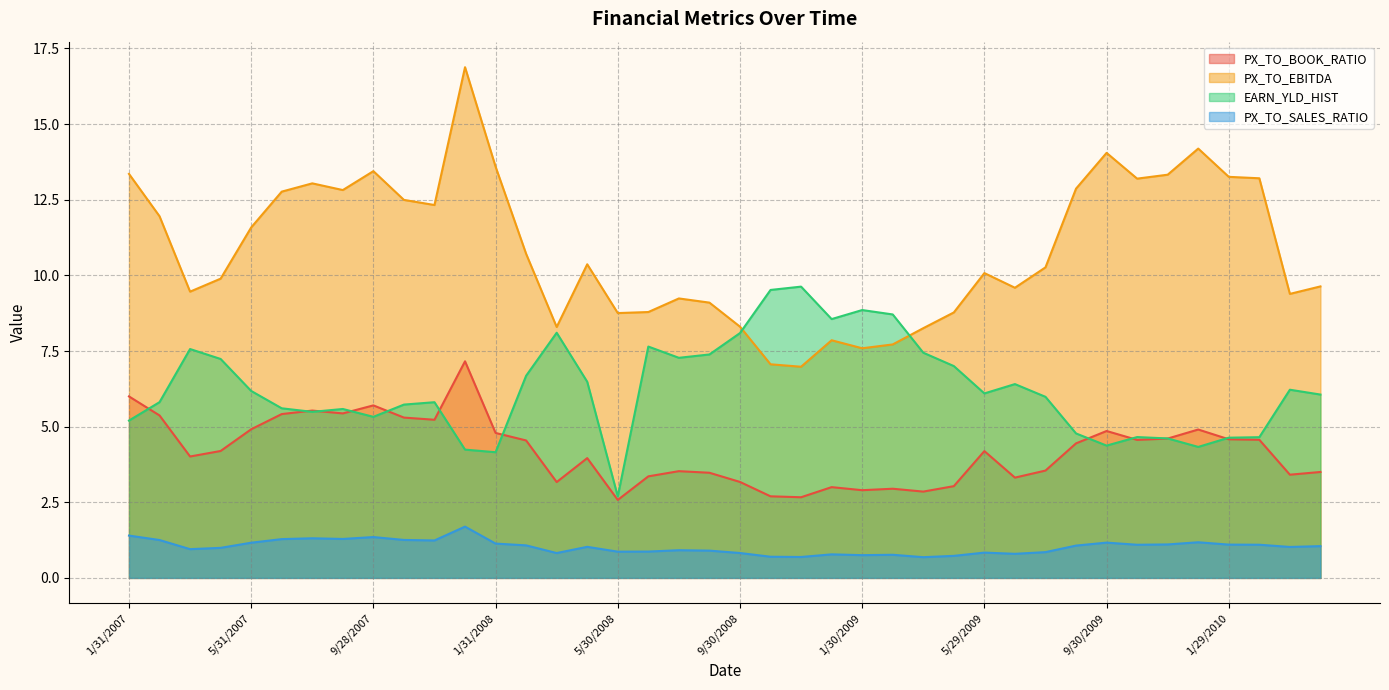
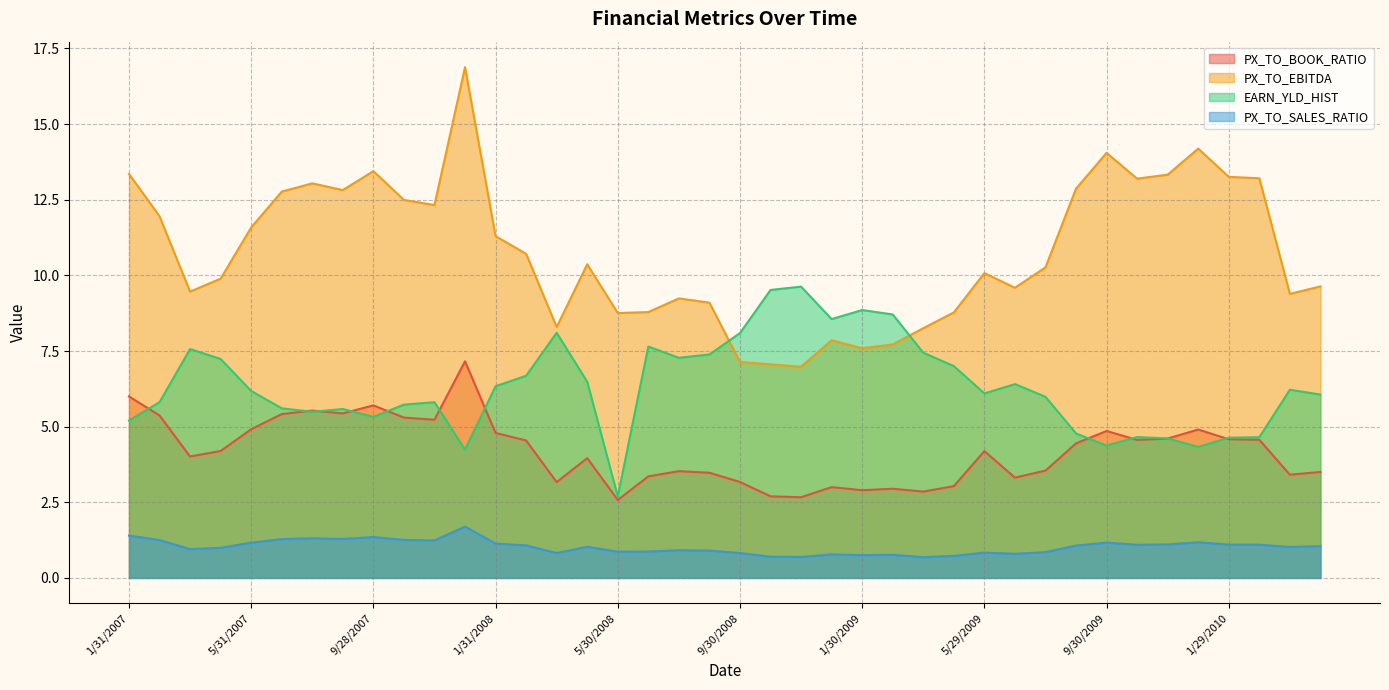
  {
    "PX_TO_BOOK_RATIO": {
      "1/31/2007": 6.0,
      "5/31/2007": 4.9,
      "9/28/2007": 5.7,
      "1/31/2008": 4.8,
      "5/30/2008": 2.6,
      "9/30/2008": 3.2,
      "1/30/2009": 2.9,
      "5/29/2009": 4.2,
      "9/30/2009": 4.9
    },
    "PX_TO_EBITDA": {
      "1/31/2007": 13.4,
      "5/31/2007": 11.6,
      "9/28/2007": 13.4,
-     "1/31/2008": 13.6,
+     "1/31/2008": 11.3,
      "5/30/2008": 8.8,
-     "9/30/2008": 8.3,
+     "9/30/2008": 7.1,
      "1/30/2009": 7.6,
      "5/29/2009": 10.1,
      "9/30/2009": 14.0,
      "1/29/2010": 13.3
    },
    "EARN_YLD_HIST": {
      "1/31/2007": 5.2,
      "5/31/2007": 6.2,
      "9/28/2007": 5.3,
-     "1/31/2008": 4.2,
+     "1/31/2008": 6.3,
      "5/30/2008": 2.7,
      "9/30/2008": 8.1,
      "1/30/2009": 8.9,
      "5/29/2009": 6.1,
      "9/30/2009": 4.4
    },
    "PX_TO_SALES_RATIO": {
      "1/31/2007": 1.4,
      "5/31/2007": 1.2,
      "9/28/2007": 1.4,
      "1/31/2008": 1.1,
      "5/30/2008": 0.9,
      "9/30/2008": 0.8,
      "1/30/2009": 0.8,
      "5/29/2009": 0.8,
      "9/30/2009": 1.2,
      "1/29/2010": 1.1
    }
  }
